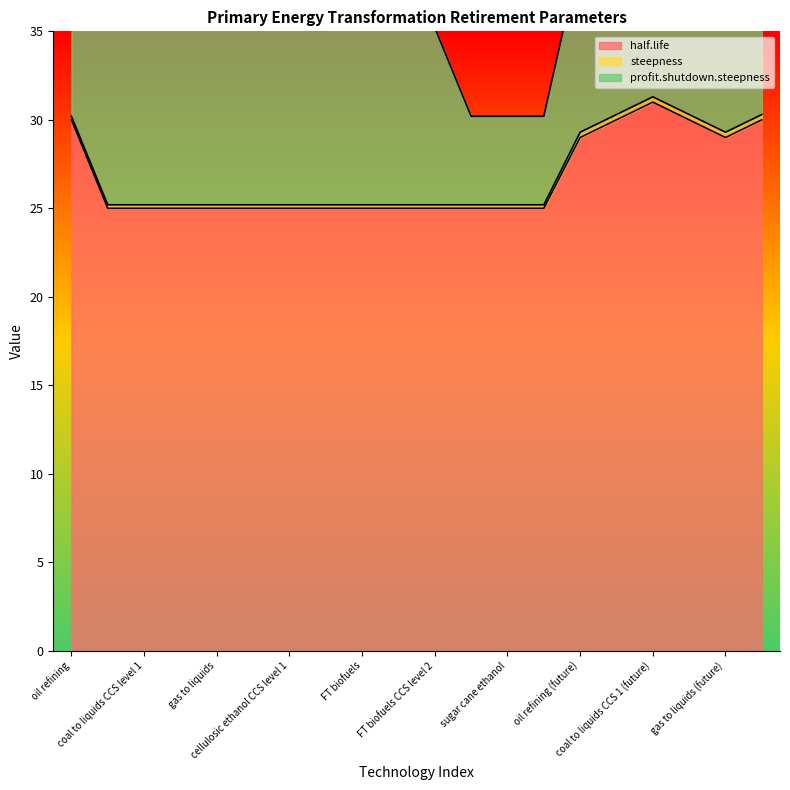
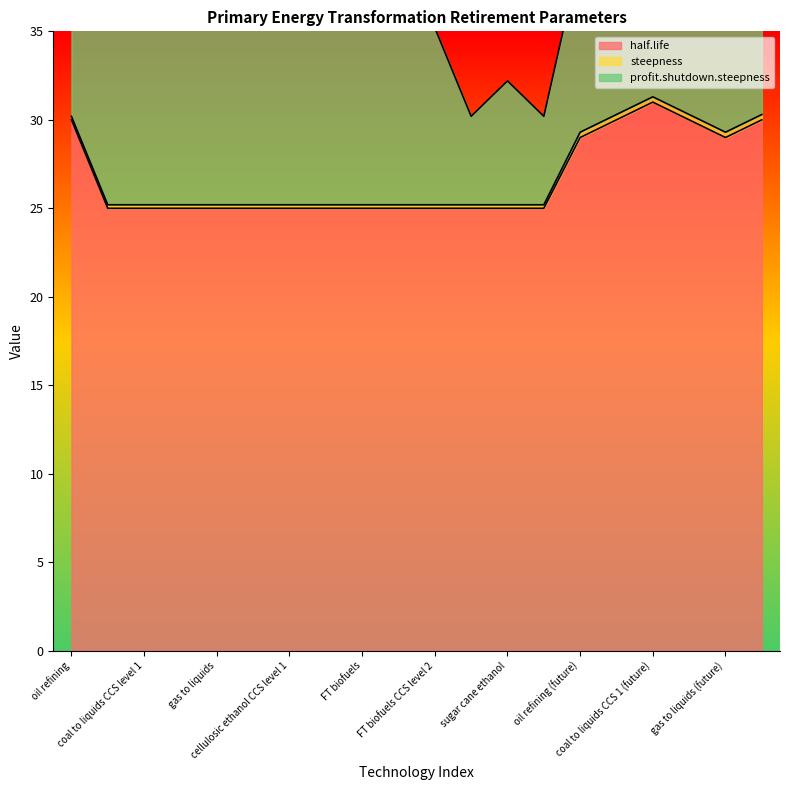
  {
    "half.life": {
      "oil refining": 30,
      "coal to liquids CCS level 1": 25,
      "gas to liquids": 25,
      "cellulosic ethanol CCS level 1": 25,
      "FT biofuels": 25,
      "FT biofuels CCS level 2": 25,
      "sugar cane ethanol": 25,
      "oil refining (future)": 29,
      "coal to liquids CCS 1 (future)": 31,
      "gas to liquids (future)": 29
    },
    "steepness": {
      "oil refining": 0.2,
      "coal to liquids CCS level 1": 0.2,
      "gas to liquids": 0.2,
      "cellulosic ethanol CCS level 1": 0.2,
      "FT biofuels": 0.2,
      "FT biofuels CCS level 2": 0.2,
      "sugar cane ethanol": 0.2,
      "oil refining (future)": 0.3,
      "coal to liquids CCS 1 (future)": 0.3,
      "gas to liquids (future)": 0.3
    },
    "profit.shutdown.steepness": {
-     "sugar cane ethanol": 5
+     "sugar cane ethanol": 7
    }
  }
